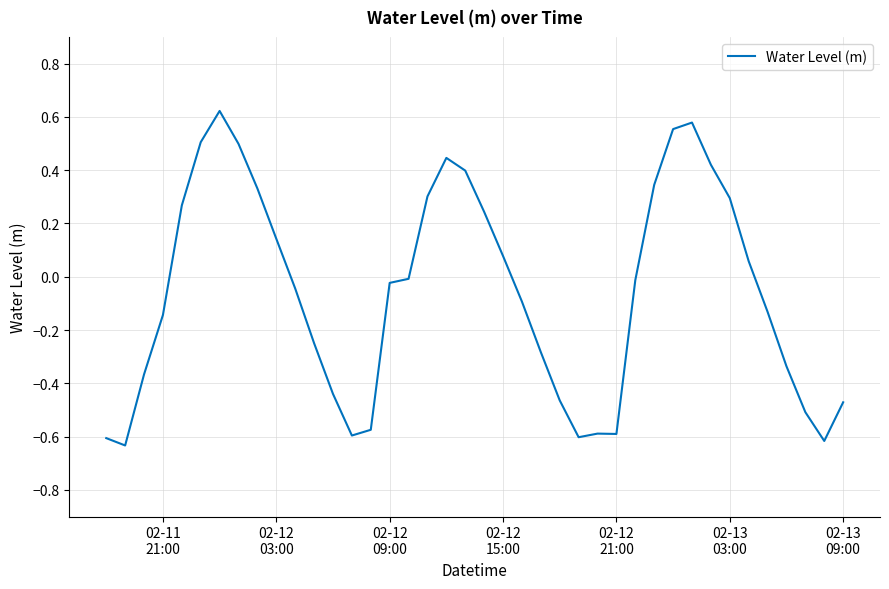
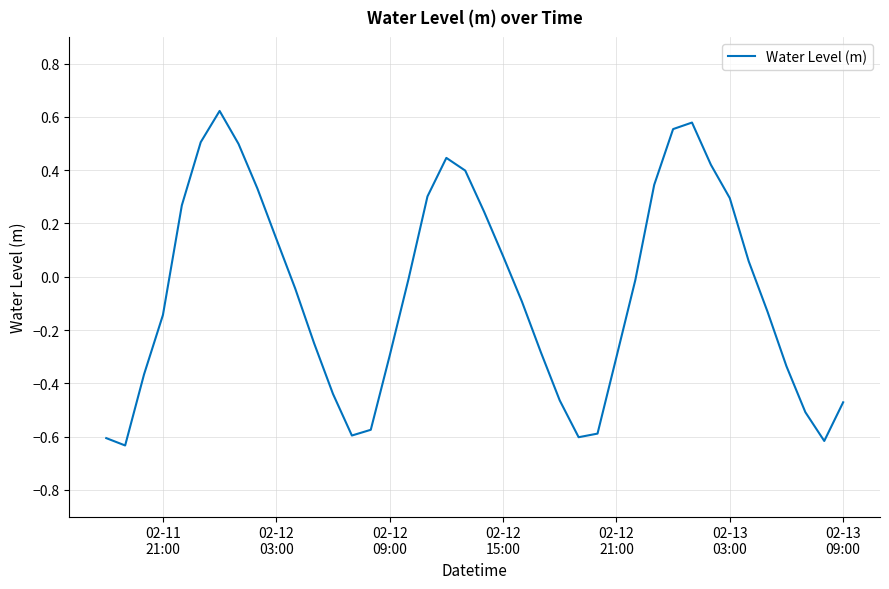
  {
    "02-11 21:00": -0.14,
    "02-12 03:00": 0.14,
-   "02-12 09:00": -0.02,
+   "02-12 09:00": -0.30,
    "02-12 15:00": 0.08,
-   "02-12 21:00": -0.59,
+   "02-12 21:00": -0.30,
    "02-13 03:00": 0.30,
    "02-13 09:00": -0.47
  }
